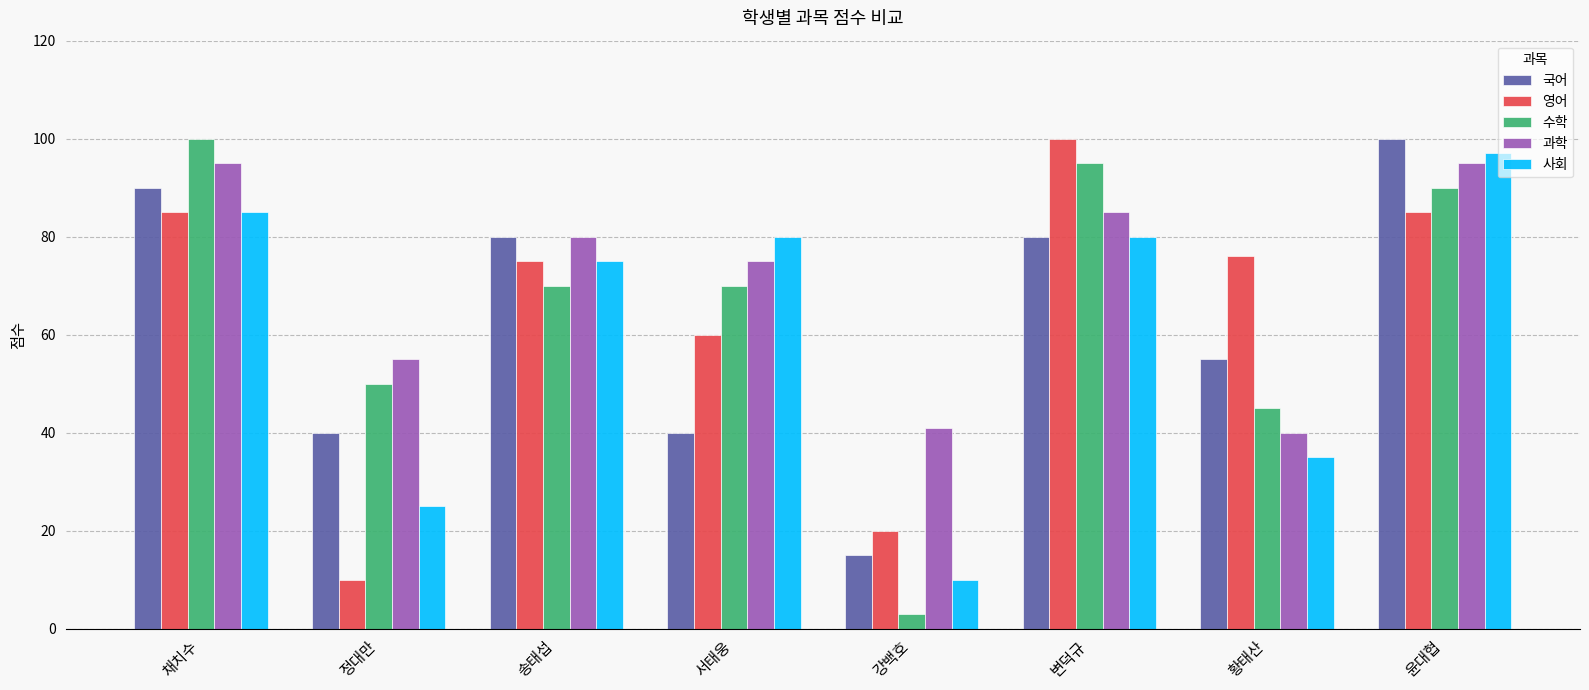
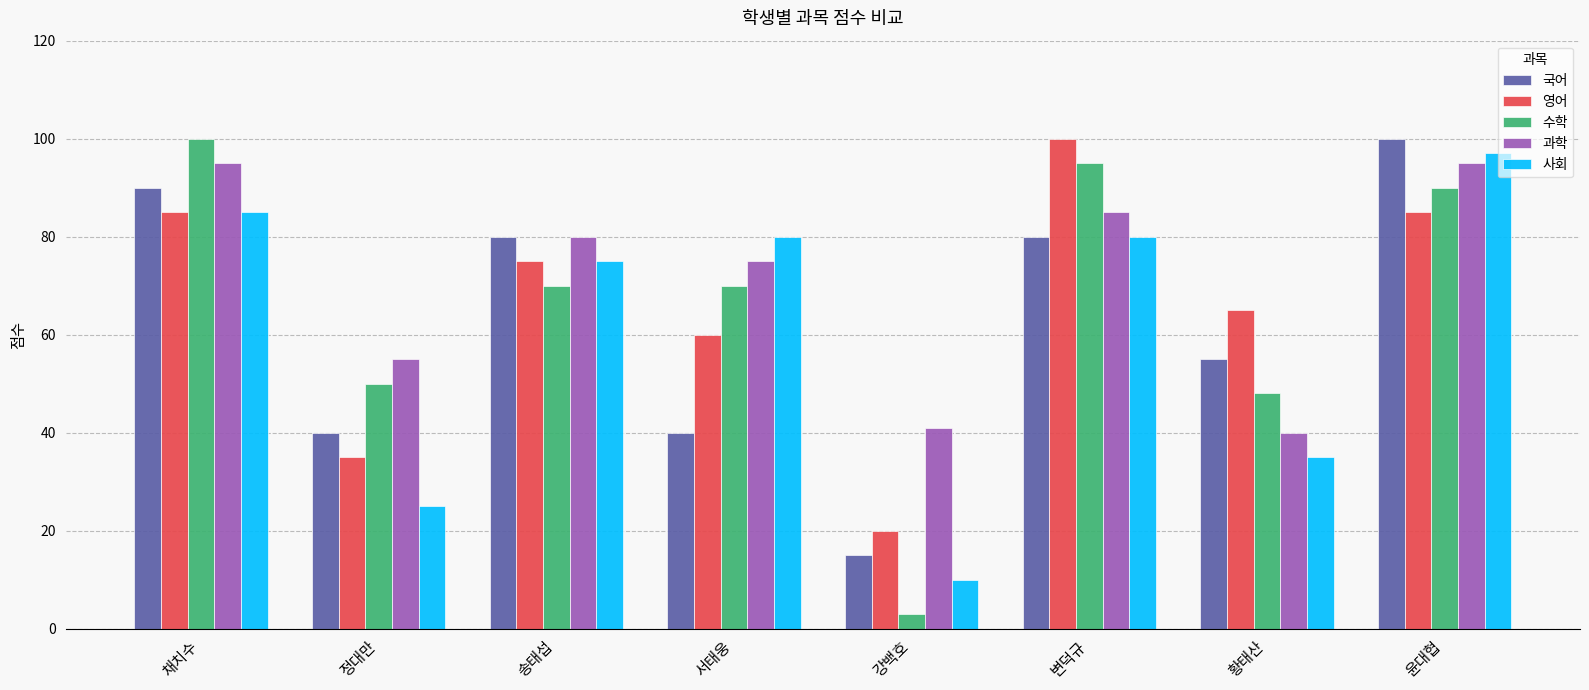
  {
    "국어": {
      "채치수": 90,
      "정대만": 40,
      "송태섭": 80,
      "서태웅": 40,
      "강백호": 15,
      "변덕규": 80,
      "황태산": 55,
      "윤대협": 100
    },
    "영어": {
      "채치수": 85,
-     "정대만": 10,
+     "정대만": 35,
      "송태섭": 75,
      "서태웅": 60,
      "강백호": 20,
      "변덕규": 100,
-     "황태산": 76,
+     "황태산": 65,
      "윤대협": 85
    },
    "수학": {
      "채치수": 100,
      "정대만": 50,
      "송태섭": 70,
      "서태웅": 70,
      "강백호": 3,
      "변덕규": 95,
-     "황태산": 45,
+     "황태산": 48,
      "윤대협": 90
    },
    "과학": {
      "채치수": 95,
      "정대만": 55,
      "송태섭": 80,
      "서태웅": 75,
      "강백호": 41,
      "변덕규": 85,
      "황태산": 40,
      "윤대협": 95
    },
    "사회": {
      "채치수": 85,
      "정대만": 25,
      "송태섭": 75,
      "서태웅": 80,
      "강백호": 10,
      "변덕규": 80,
      "황태산": 35
    }
  }
